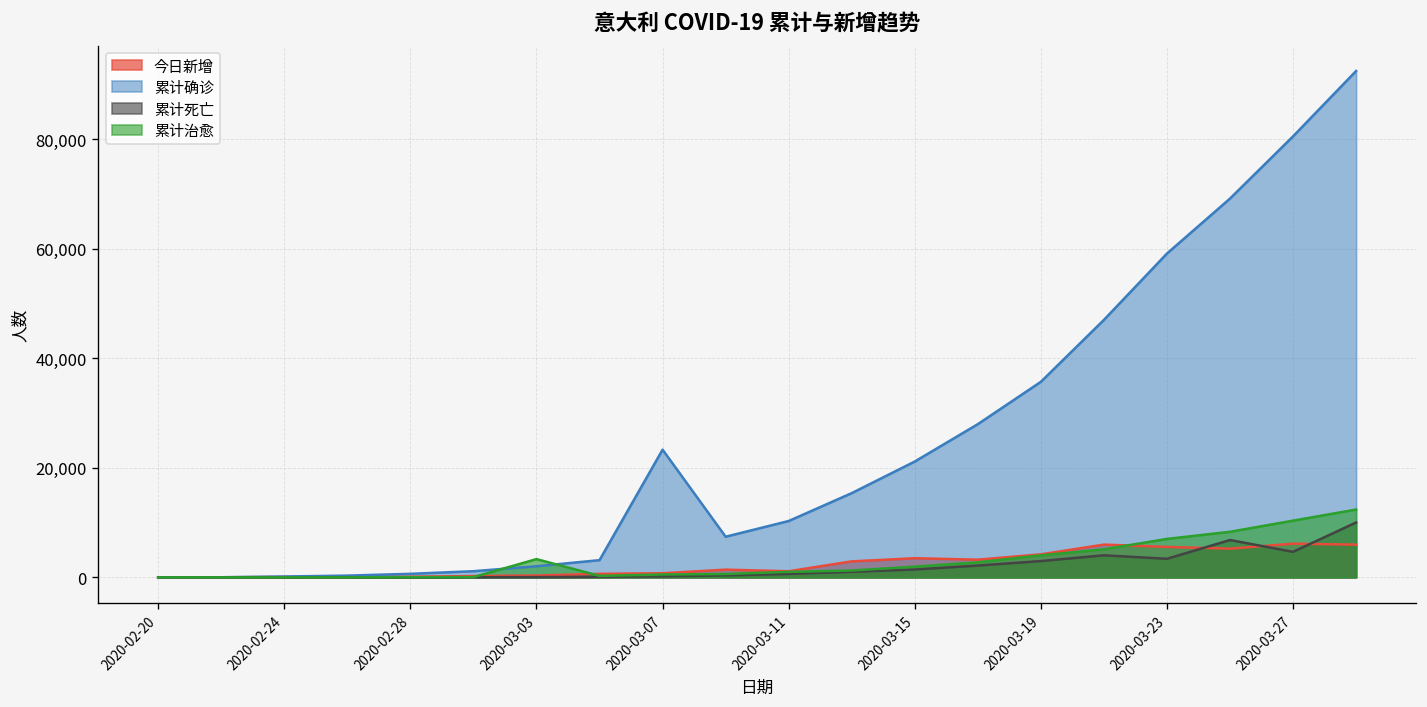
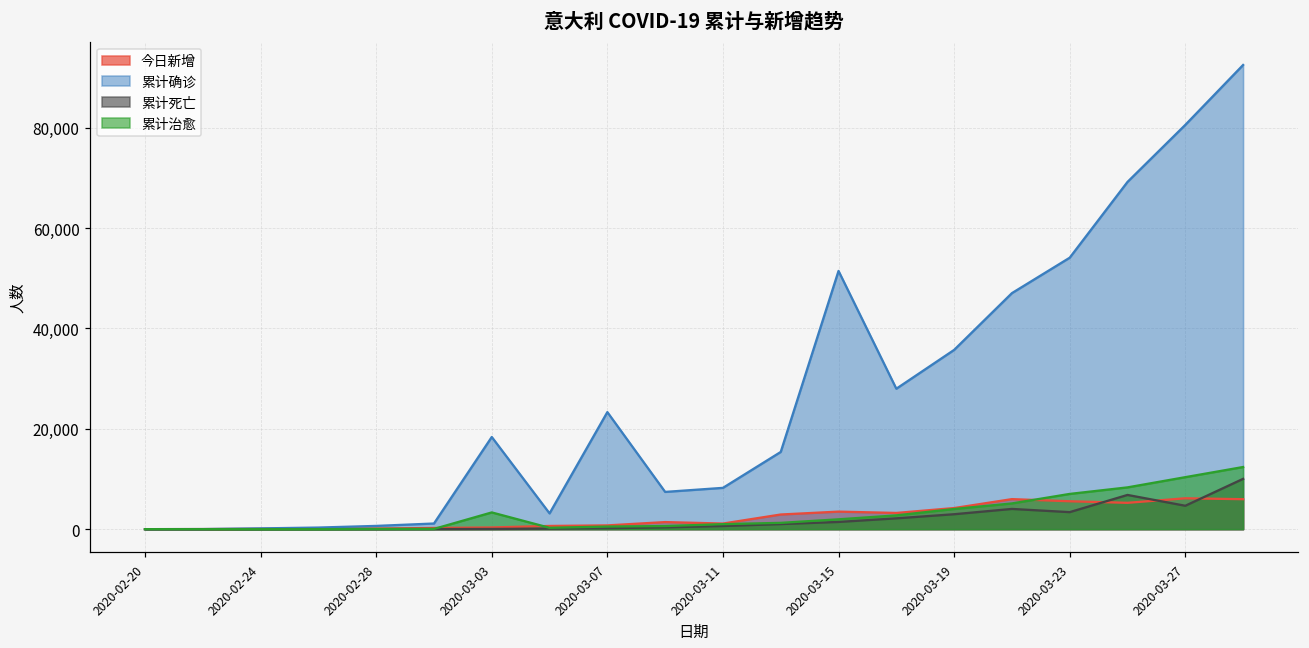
  {
    "今日新增": {
      "2020-03-15": "3,000",
      "2020-03-23": "6,000",
      "2020-03-27": "6,000"
    },
    "累计确诊": {
-     "2020-03-03": "2,000",
+     "2020-03-03": "18,000",
      "2020-03-07": "23,000",
-     "2020-03-11": "10,000",
-     "2020-03-15": "21,000",
+     "2020-03-11": "8,000",
+     "2020-03-15": "51,000",
      "2020-03-19": "36,000",
-     "2020-03-23": "59,000",
+     "2020-03-23": "54,000",
      "2020-03-27": "81,000"
    },
    "累计死亡": {
      "2020-03-19": "3,000",
      "2020-03-23": "3,000",
      "2020-03-27": "5,000"
    },
    "累计治愈": {
      "2020-03-03": "3,000",
      "2020-03-23": "7,000",
      "2020-03-27": "10,000"
    }
  }
